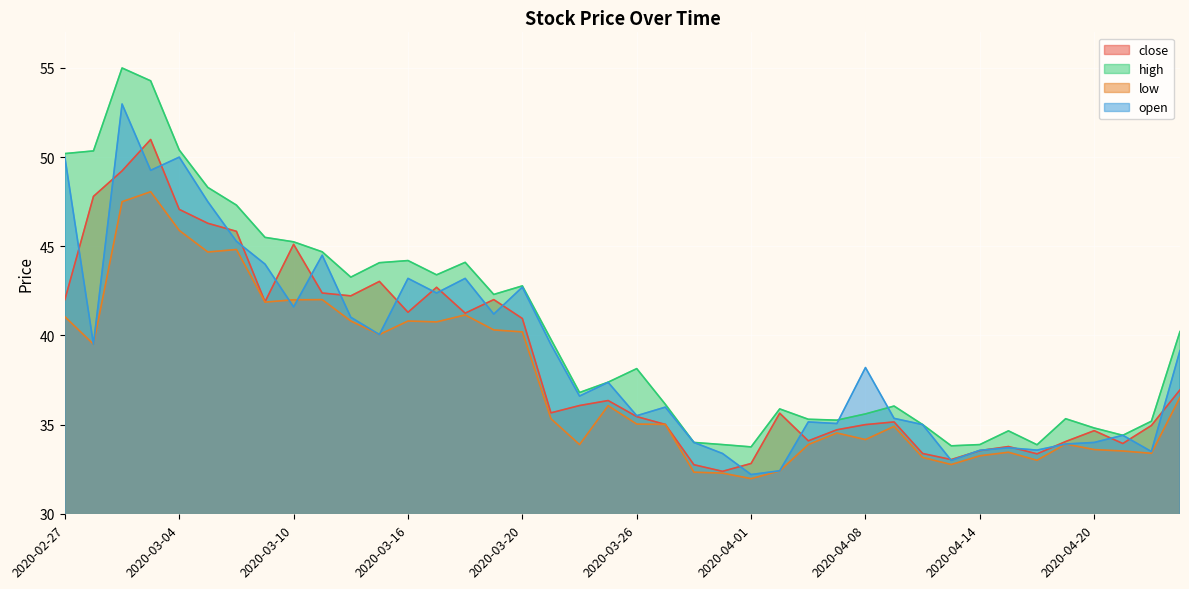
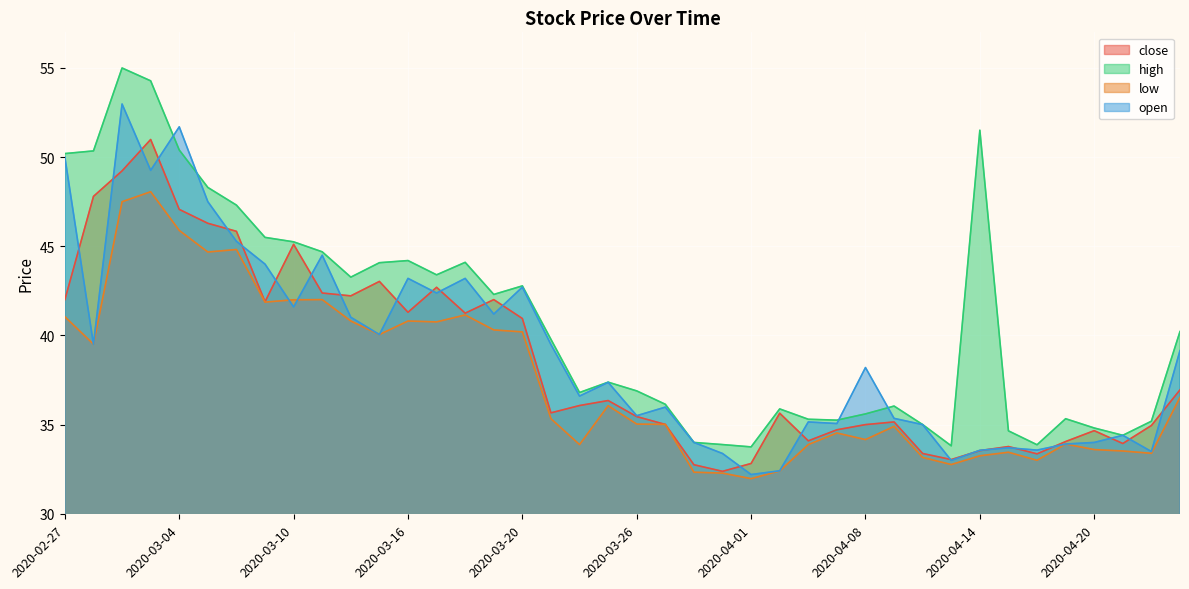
  {
    "high": {
      "2020-02-27": 50.2,
      "2020-03-04": 50.4,
      "2020-03-16": 44.2,
-     "2020-03-26": 38.1,
+     "2020-03-26": 36.9,
      "2020-04-01": 33.8,
      "2020-04-08": 35.6,
-     "2020-04-14": 33.9,
+     "2020-04-14": 51.5,
      "2020-04-20": 34.8
    },
    "open": {
      "2020-02-27": 50.0,
-     "2020-03-04": 50.0,
+     "2020-03-04": 51.7,
      "2020-03-10": 41.6,
      "2020-03-16": 43.2,
      "2020-04-01": 32.2,
      "2020-04-08": 38.2,
      "2020-04-20": 34.0
    }
  }
